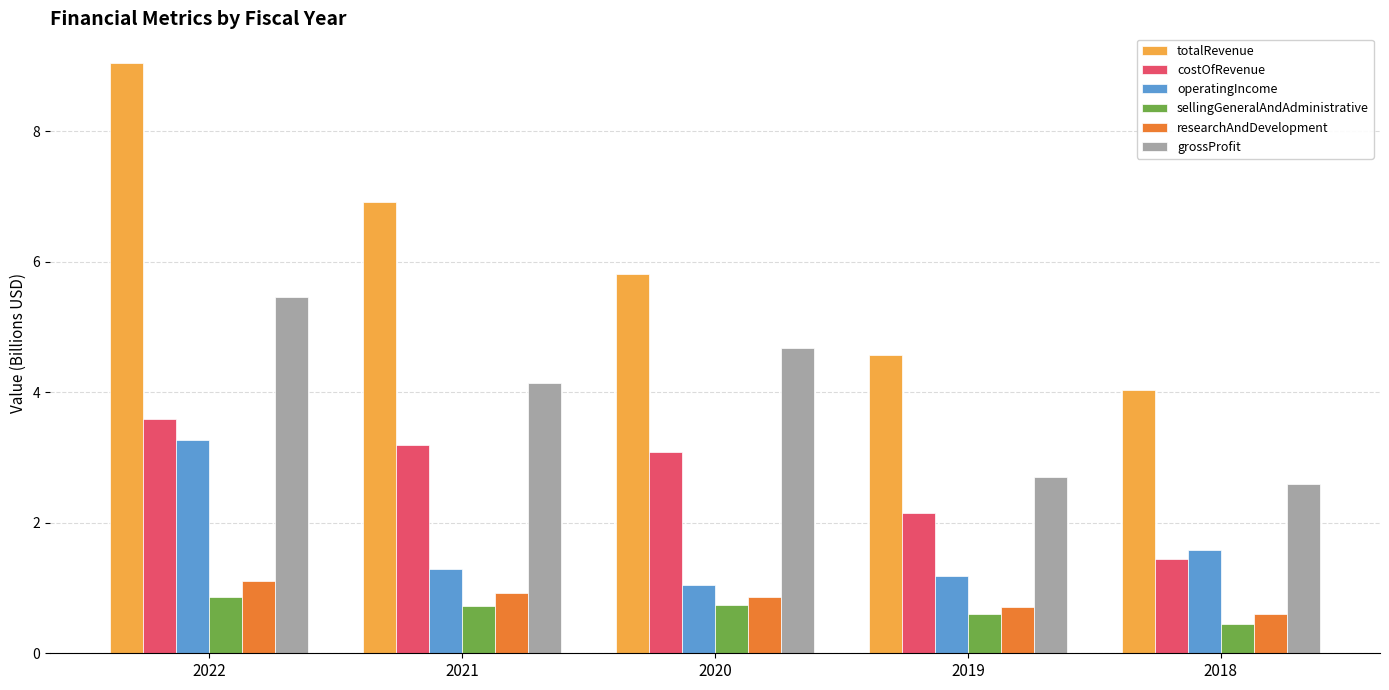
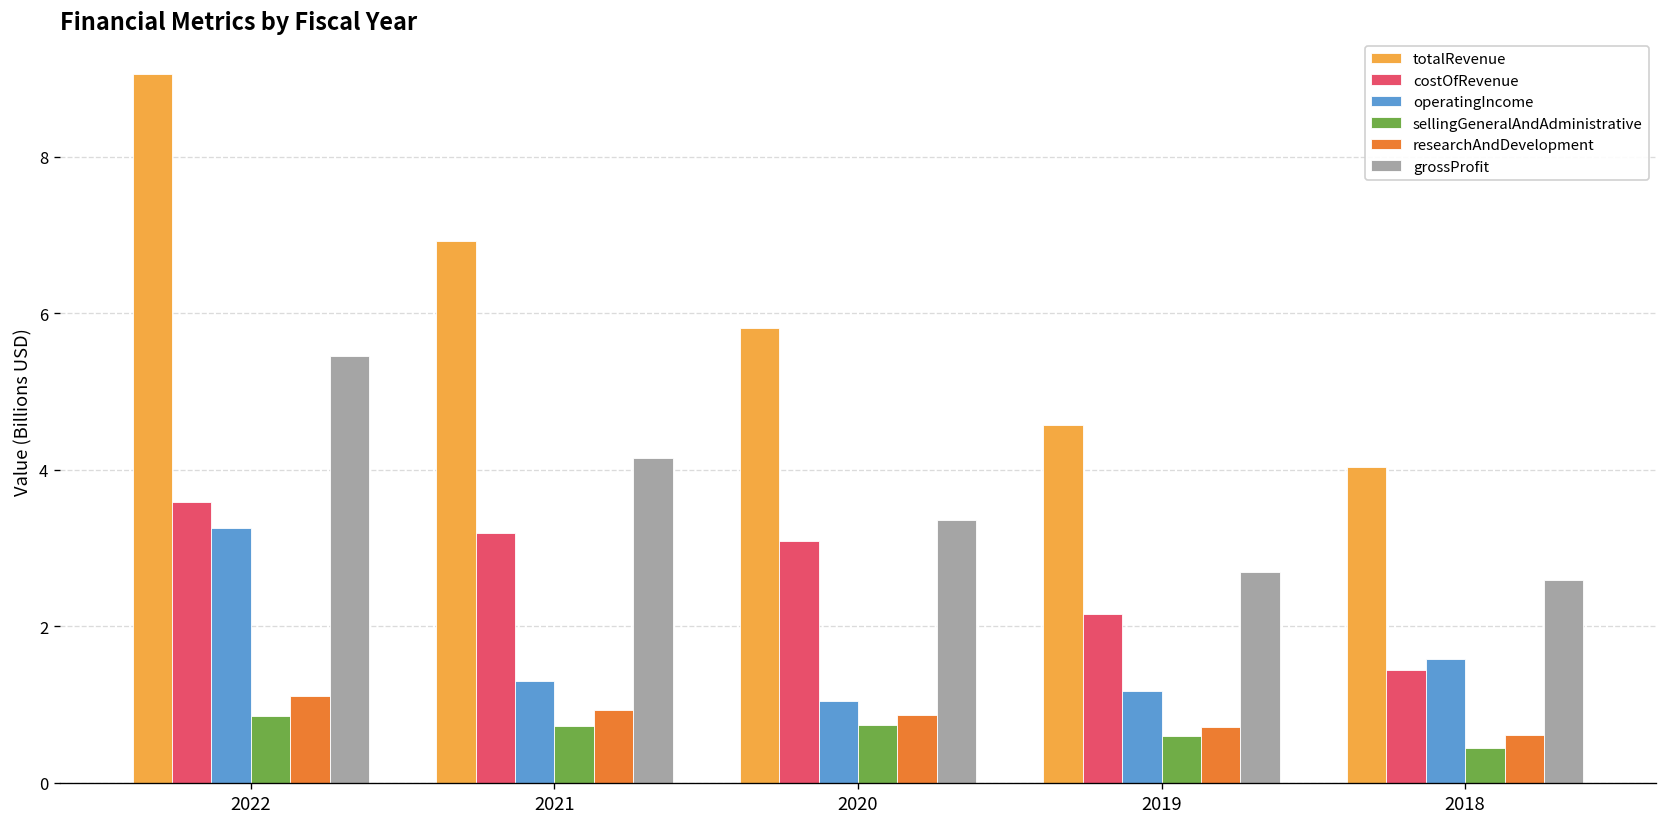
  {
    "costOfRevenue": {
      "2022": 3.6,
      "2021": 3.2,
      "2020": 3.1,
      "2019": 2.2,
      "2018": 1.4
    },
    "operatingIncome": {
      "2022": 3.3,
      "2021": 1.3,
      "2020": 1.1,
      "2019": 1.2,
      "2018": 1.6
    },
    "sellingGeneralAndAdministrative": {
      "2022": 0.9,
      "2021": 0.7,
      "2020": 0.7,
      "2019": 0.6,
      "2018": 0.4
    },
    "grossProfit": {
      "2022": 5.5,
      "2021": 4.1,
-     "2020": 4.7,
+     "2020": 3.4,
      "2019": 2.7,
      "2018": 2.6
    }
  }
